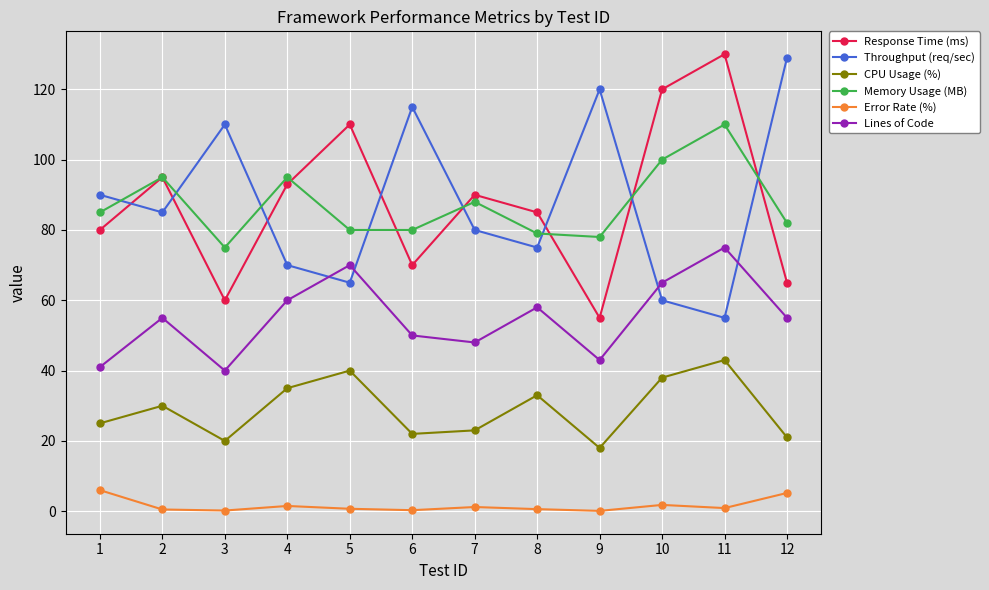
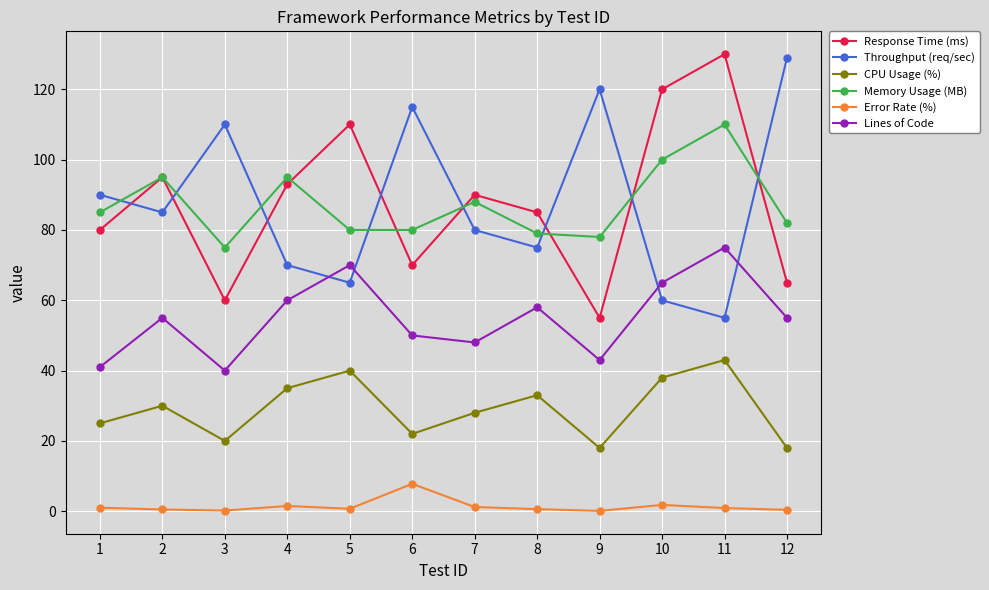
  {
    "Response Time (ms)": {
      "1": 80,
      "3": 60,
      "4": 93,
      "5": 110,
      "6": 70,
      "7": 90,
      "8": 85,
      "9": 55,
      "10": 120,
      "11": 130,
      "12": 65
    },
    "Throughput (req/sec)": {
      "1": 90,
      "2": 85,
      "3": 110,
      "4": 70,
      "5": 65,
      "6": 115,
      "7": 80,
      "8": 75,
      "9": 120,
      "10": 60,
      "11": 55,
      "12": 129
    },
    "CPU Usage (%)": {
      "1": 25,
      "2": 30,
      "3": 20,
      "4": 35,
      "5": 40,
      "6": 22,
-     "7": 23,
+     "7": 28,
      "8": 33,
      "9": 18,
      "10": 38,
      "11": 43,
-     "12": 21
+     "12": 18
    },
    "Memory Usage (MB)": {
      "1": 85,
      "3": 75,
      "4": 95,
      "5": 80,
      "6": 80,
      "7": 88,
      "8": 79,
      "9": 78,
      "10": 100,
      "11": 110,
      "12": 82
    },
    "Error Rate (%)": {
-     "1": 6,
+     "1": 1,
      "2": 1,
      "3": 0,
      "4": 2,
      "5": 1,
-     "6": 0,
+     "6": 8,
      "7": 1,
      "8": 1,
      "9": 0,
      "10": 2,
      "11": 1,
-     "12": 5
+     "12": 0
    },
    "Lines of Code": {
      "1": 41,
      "2": 55,
      "3": 40,
      "4": 60,
      "5": 70,
      "6": 50,
      "7": 48,
      "8": 58,
      "9": 43,
      "10": 65,
      "11": 75,
      "12": 55
    }
  }
